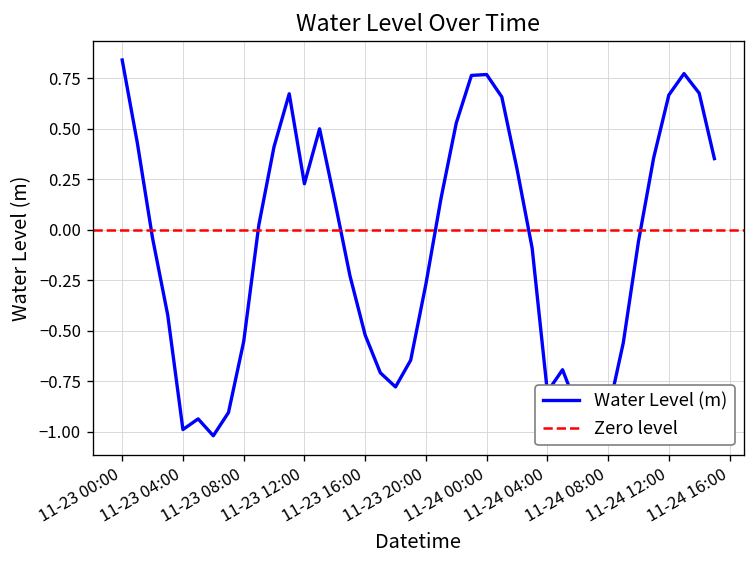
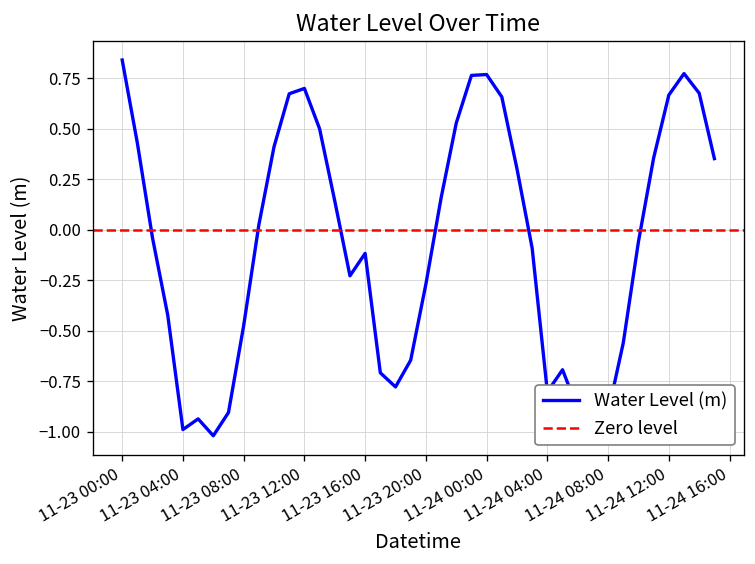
  {
    "11-23 00:00": 0.84,
    "11-23 04:00": -0.99,
-   "11-23 08:00": -0.55,
-   "11-23 12:00": 0.23,
-   "11-23 16:00": -0.52,
+   "11-23 08:00": -0.47,
+   "11-23 12:00": 0.70,
+   "11-23 16:00": -0.12,
    "11-23 20:00": -0.27,
    "11-24 00:00": 0.77,
    "11-24 12:00": 0.67
  }
